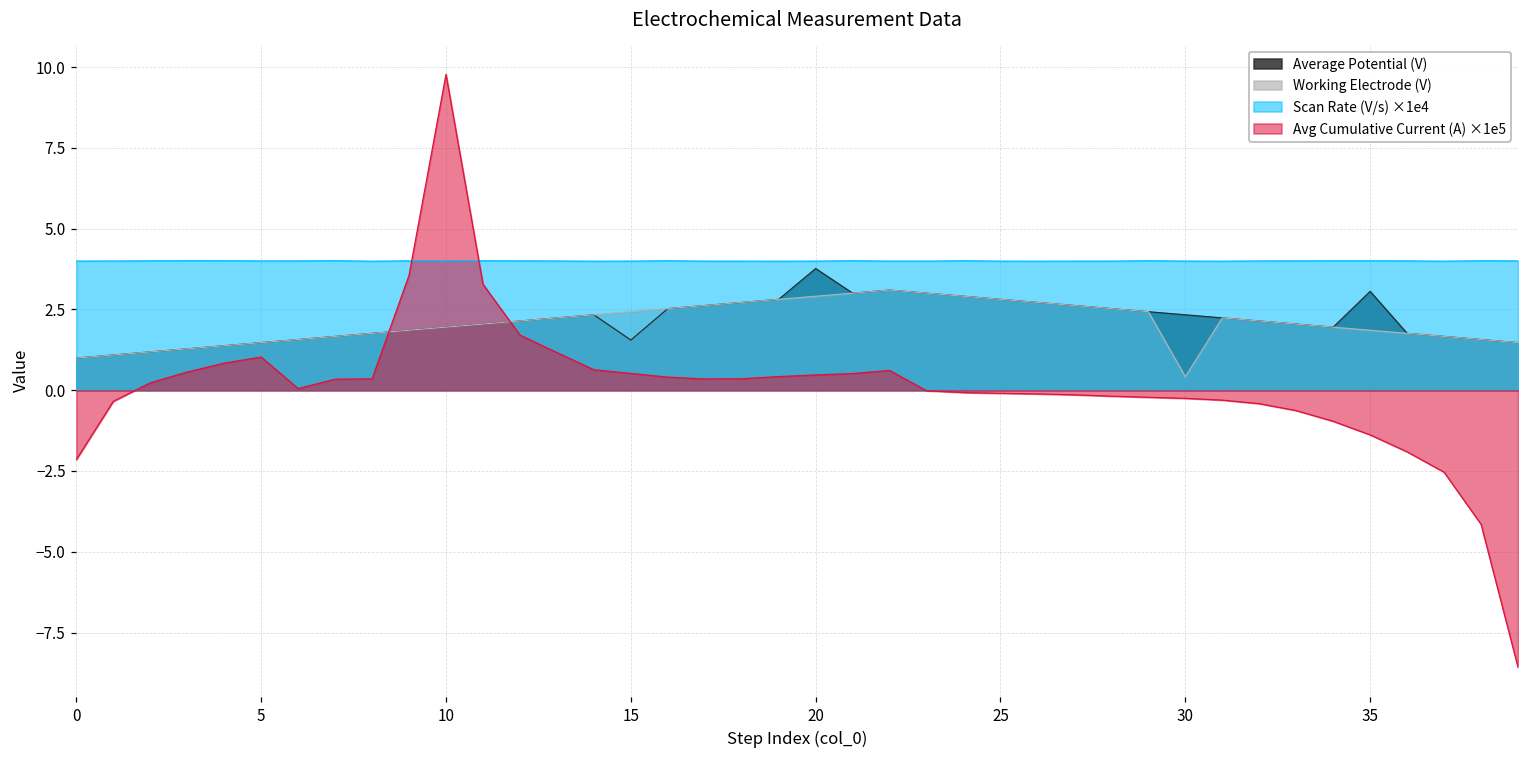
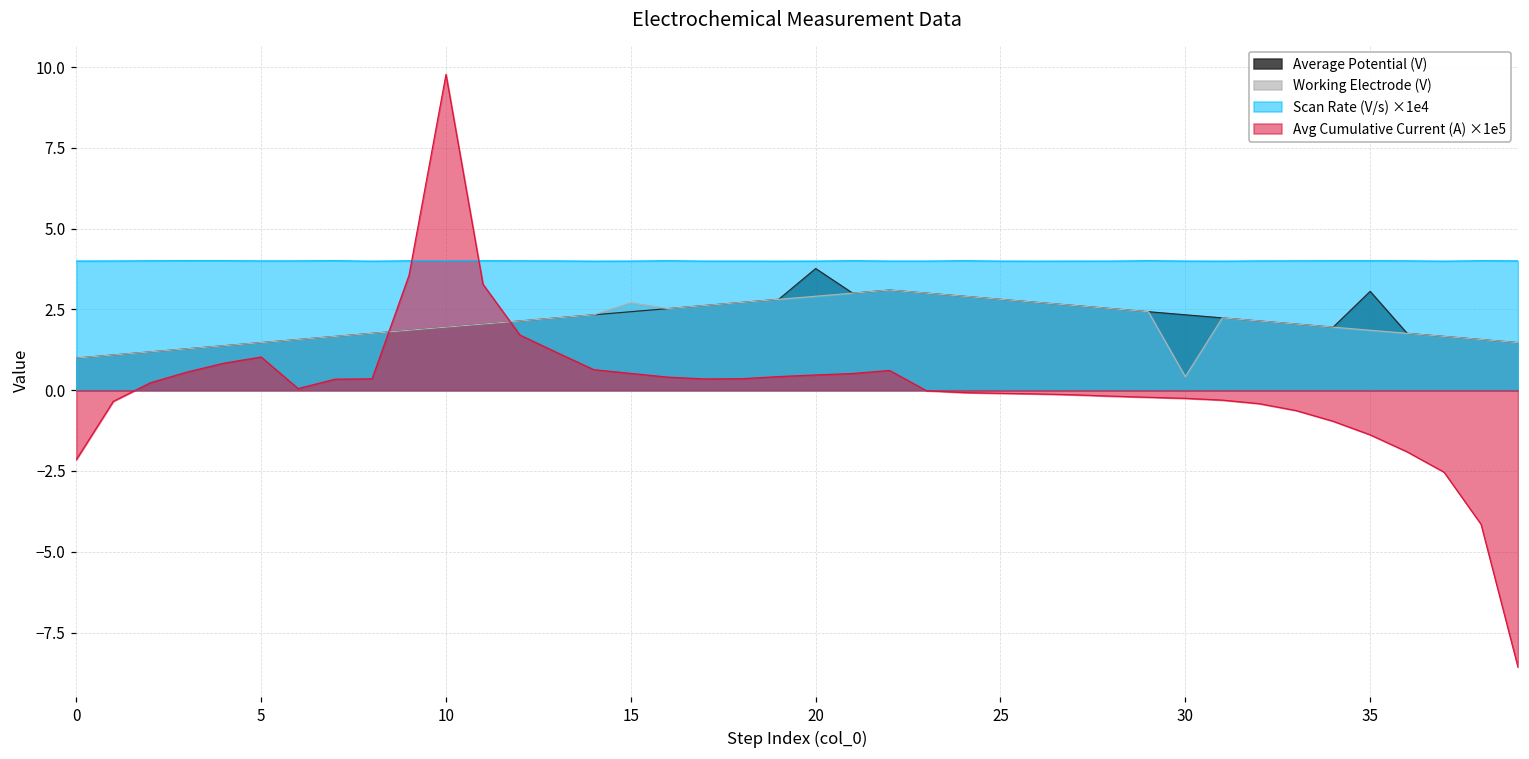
  {
    "Average Potential (V)": {
-     "15": 1.6,
+     "15": 2.4,
      "20": 3.8,
      "30": 2.3,
      "35": 3.1
    },
    "Working Electrode (V)": {
-     "15": 2.4,
+     "15": 2.7,
      "20": 2.9,
      "30": 0.4,
      "35": 1.9
    },
    "Scan Rate (V/s) ×1e4": {
      "0": 4.0,
      "5": 4.0,
      "10": 4.0,
      "15": 4.0,
      "20": 4.0,
      "25": 4.0,
      "30": 4.0,
      "35": 4.0
    }
  }
